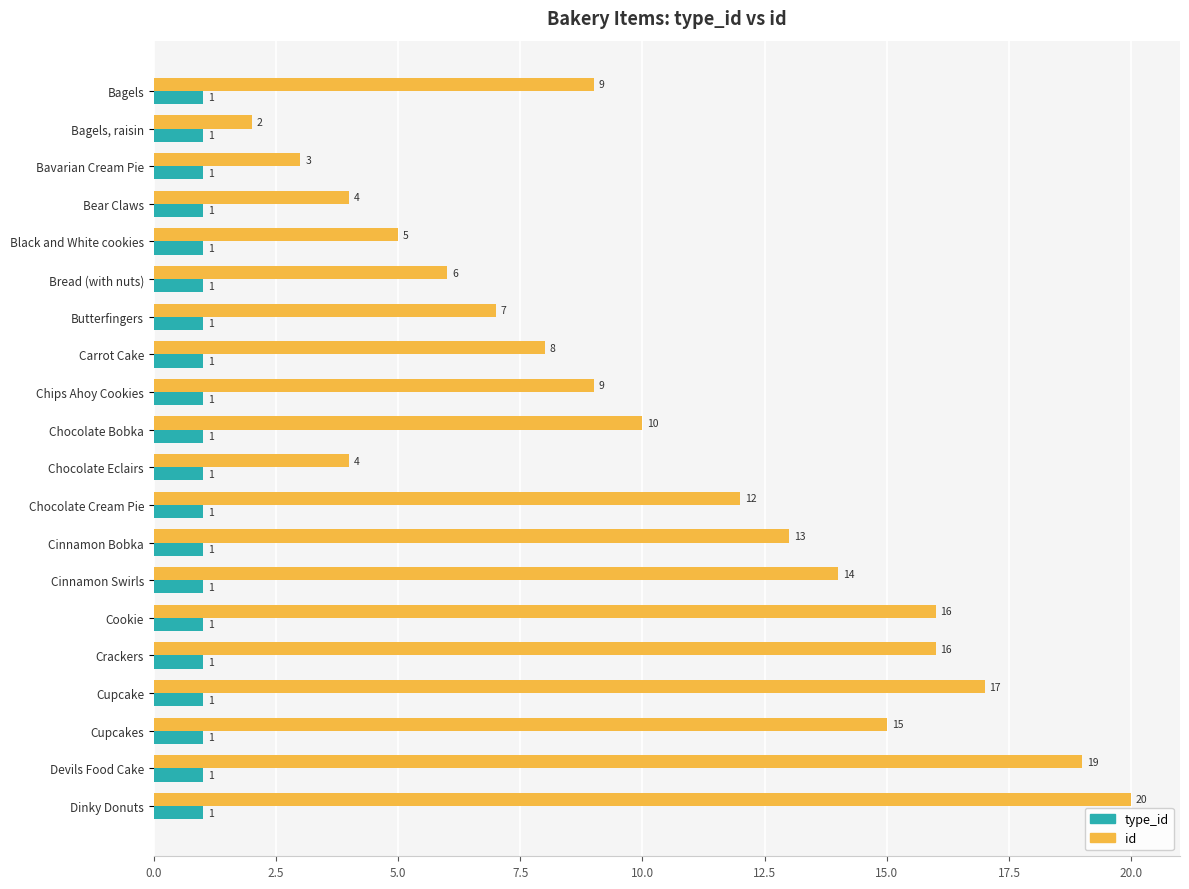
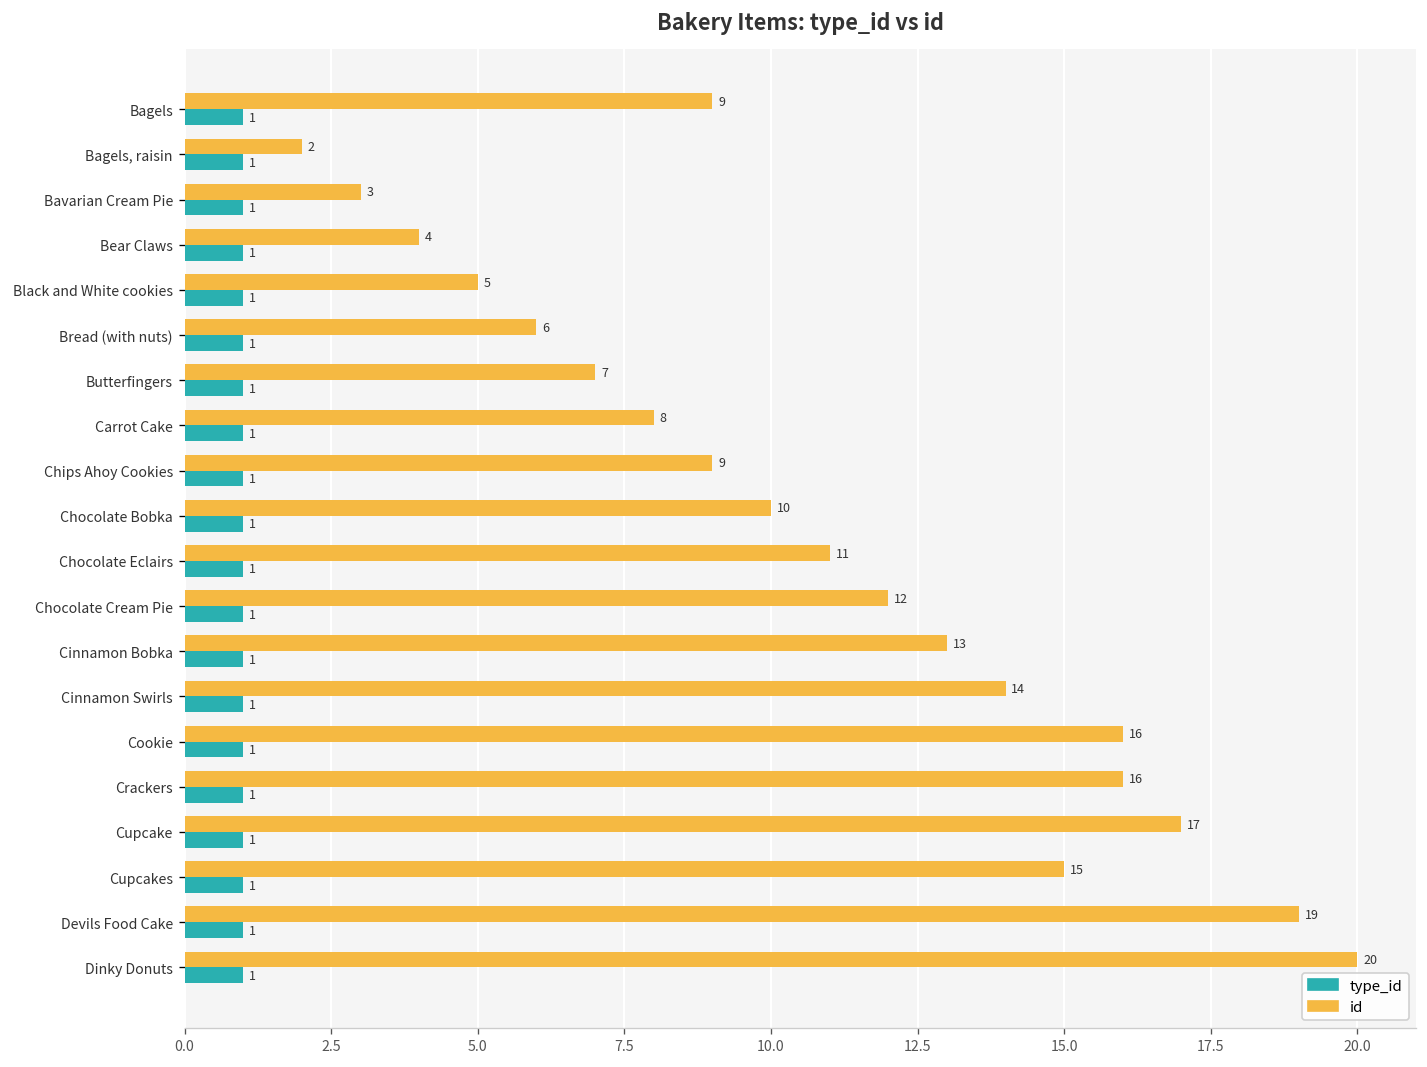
  {
    "type_id": {
      "Bagels": 1,
      "Bagels, raisin": 1,
      "Bavarian Cream Pie": 1,
      "Bear Claws": 1,
      "Black and White cookies": 1,
      "Bread (with nuts)": 1,
      "Butterfingers": 1,
      "Carrot Cake": 1,
      "Chips Ahoy Cookies": 1,
      "Chocolate Bobka": 1,
      "Chocolate Eclairs": 1,
      "Chocolate Cream Pie": 1,
      "Cinnamon Bobka": 1,
      "Cinnamon Swirls": 1,
      "Cookie": 1,
      "Crackers": 1,
      "Cupcake": 1,
      "Cupcakes": 1,
      "Devils Food Cake": 1,
      "Dinky Donuts": 1
    },
    "id": {
      "Bagels": 9,
      "Bagels, raisin": 2,
      "Bavarian Cream Pie": 3,
      "Bear Claws": 4,
      "Black and White cookies": 5,
      "Bread (with nuts)": 6,
      "Butterfingers": 7,
      "Carrot Cake": 8,
      "Chips Ahoy Cookies": 9,
      "Chocolate Bobka": 10,
-     "Chocolate Eclairs": 4,
+     "Chocolate Eclairs": 11,
      "Chocolate Cream Pie": 12,
      "Cinnamon Bobka": 13,
      "Cinnamon Swirls": 14,
      "Cookie": 16,
      "Crackers": 16,
      "Cupcake": 17,
      "Cupcakes": 15,
      "Devils Food Cake": 19,
      "Dinky Donuts": 20
    }
  }
